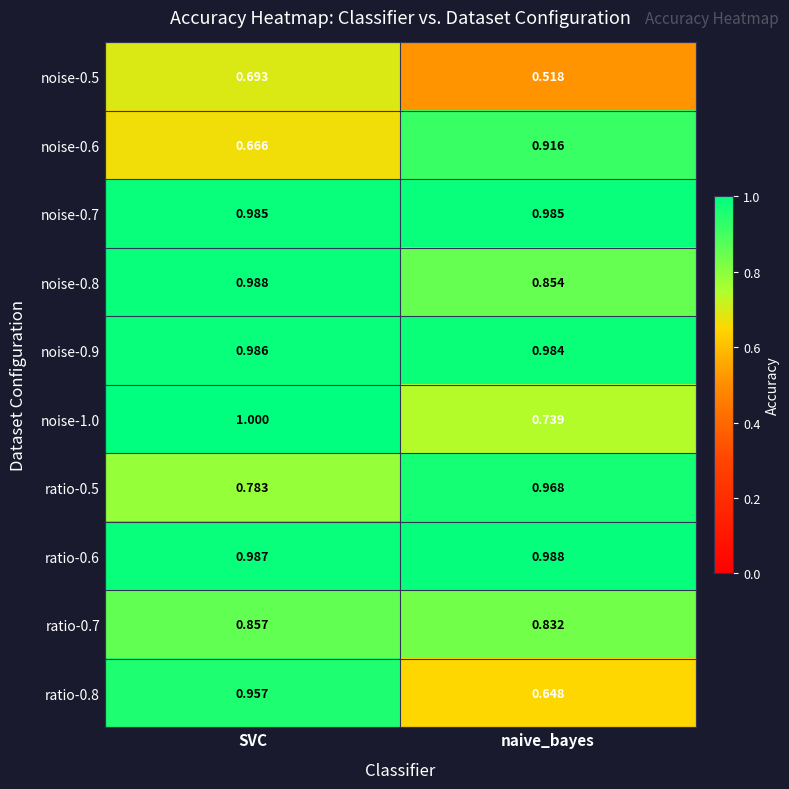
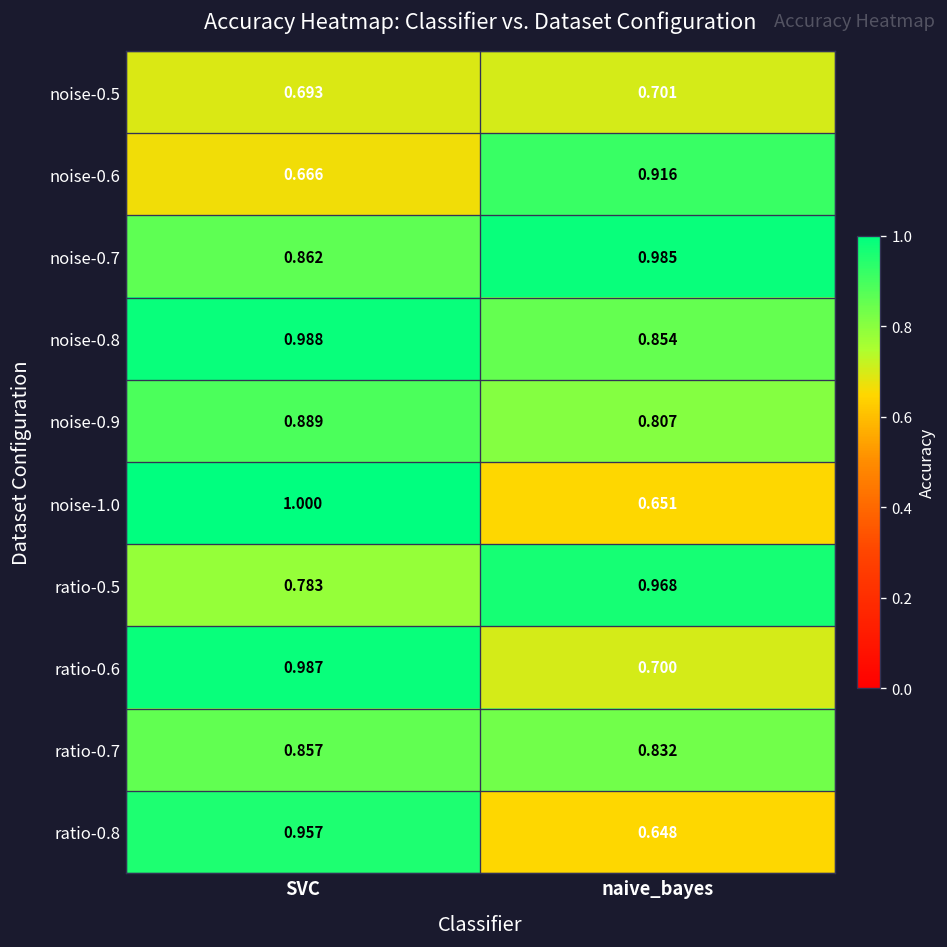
  {
    "noise-0.5": {
      "SVC": 0.693,
-     "naive_bayes": 0.518
+     "naive_bayes": 0.701
    },
    "noise-0.6": {
      "SVC": 0.666,
      "naive_bayes": 0.916
    },
    "noise-0.7": {
-     "SVC": 0.985,
+     "SVC": 0.862,
      "naive_bayes": 0.985
    },
    "noise-0.8": {
      "SVC": 0.988,
      "naive_bayes": 0.854
    },
    "noise-0.9": {
-     "SVC": 0.986,
-     "naive_bayes": 0.984
+     "SVC": 0.889,
+     "naive_bayes": 0.807
    },
    "noise-1.0": {
      "SVC": 1.000,
-     "naive_bayes": 0.739
+     "naive_bayes": 0.651
    },
    "ratio-0.5": {
      "SVC": 0.783,
      "naive_bayes": 0.968
    },
    "ratio-0.6": {
      "SVC": 0.987,
-     "naive_bayes": 0.988
+     "naive_bayes": 0.700
    },
    "ratio-0.7": {
      "SVC": 0.857,
      "naive_bayes": 0.832
    },
    "ratio-0.8": {
      "SVC": 0.957,
      "naive_bayes": 0.648
    }
  }
